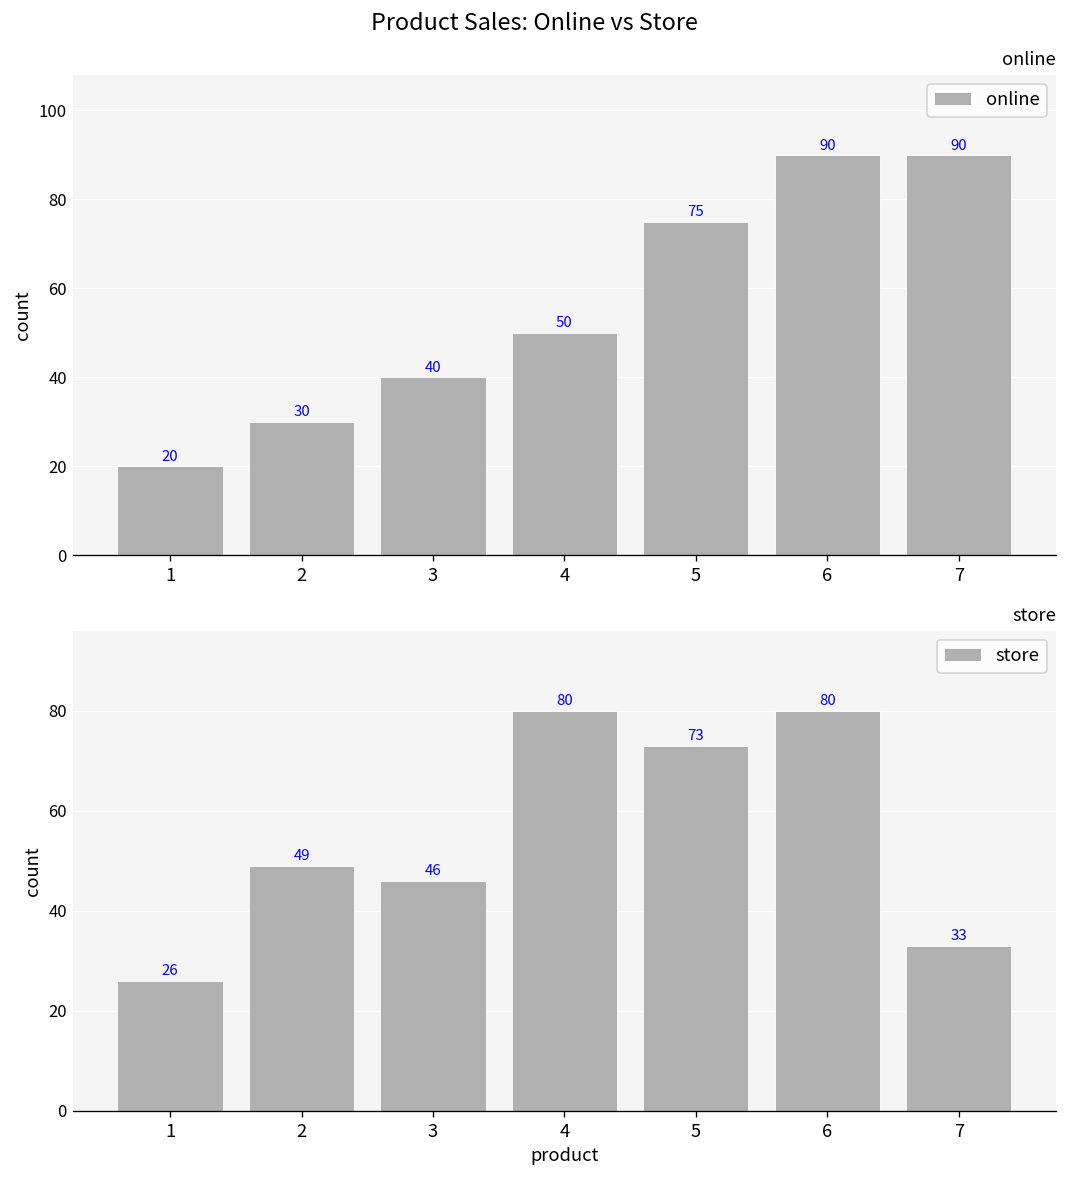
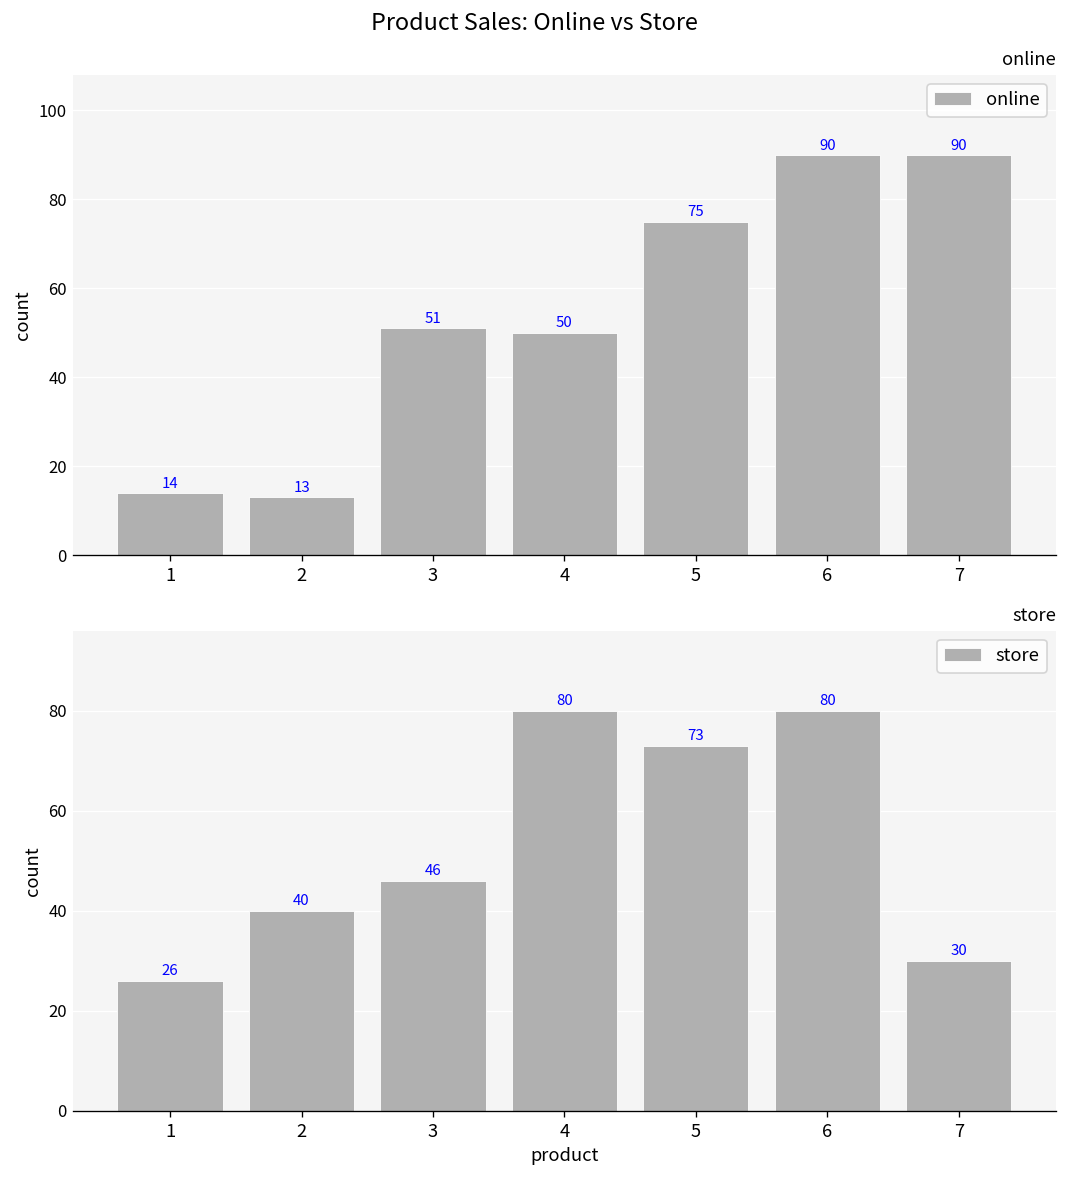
  {
    "online": {
-     "1": 20,
-     "2": 30,
-     "3": 40,
+     "1": 14,
+     "2": 13,
+     "3": 51,
      "4": 50,
      "5": 75,
      "6": 90,
      "7": 90
    },
    "store": {
      "1": 26,
-     "2": 49,
+     "2": 40,
      "3": 46,
      "4": 80,
      "5": 73,
      "6": 80,
-     "7": 33
+     "7": 30
    }
  }
